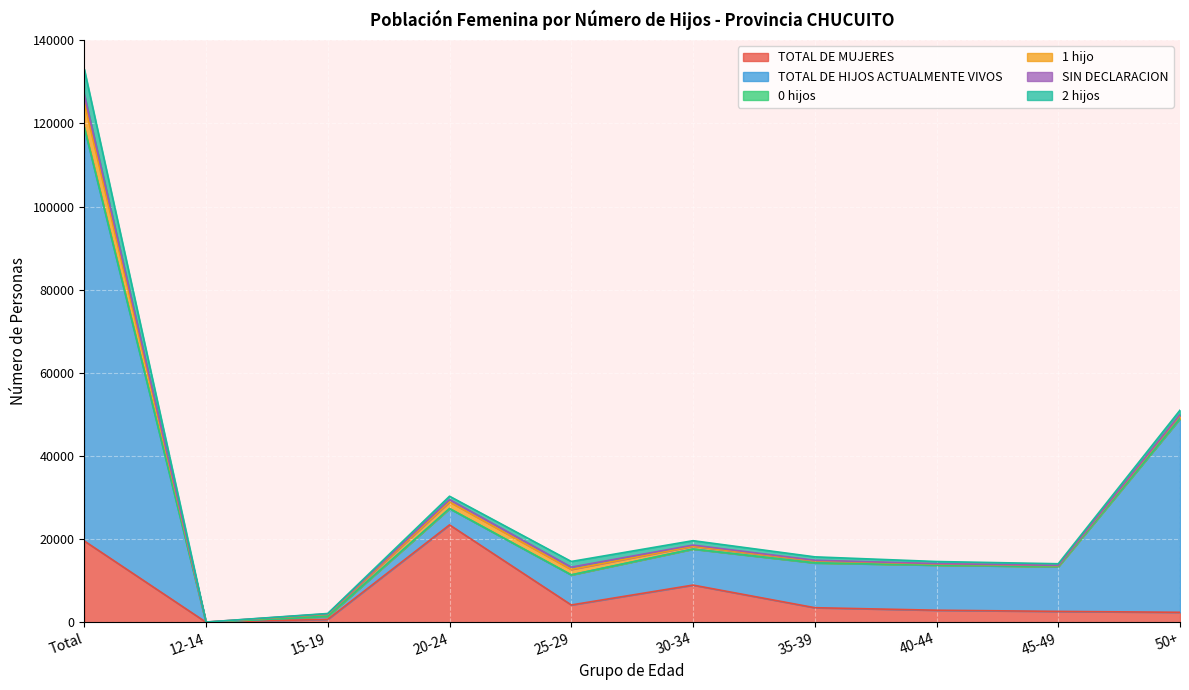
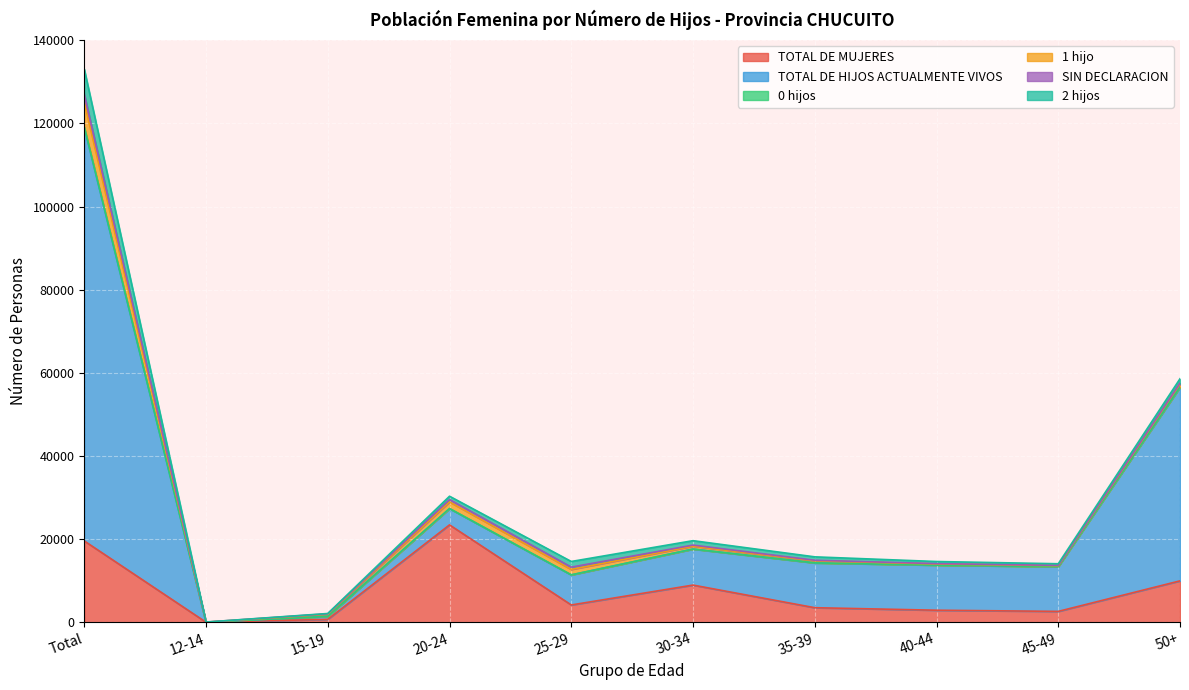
  {
    "TOTAL DE MUJERES": {
      "Total": 20000,
      "15-19": 1000,
      "20-24": 23000,
      "25-29": 4000,
      "30-34": 9000,
      "35-39": 4000,
      "40-44": 3000,
      "45-49": 3000,
-     "50+": 2000
+     "50+": 10000
    },
    "1 hijo": {
      "Total": 6000
    },
    "SIN DECLARACION": {
      "Total": 2000
    }
  }
